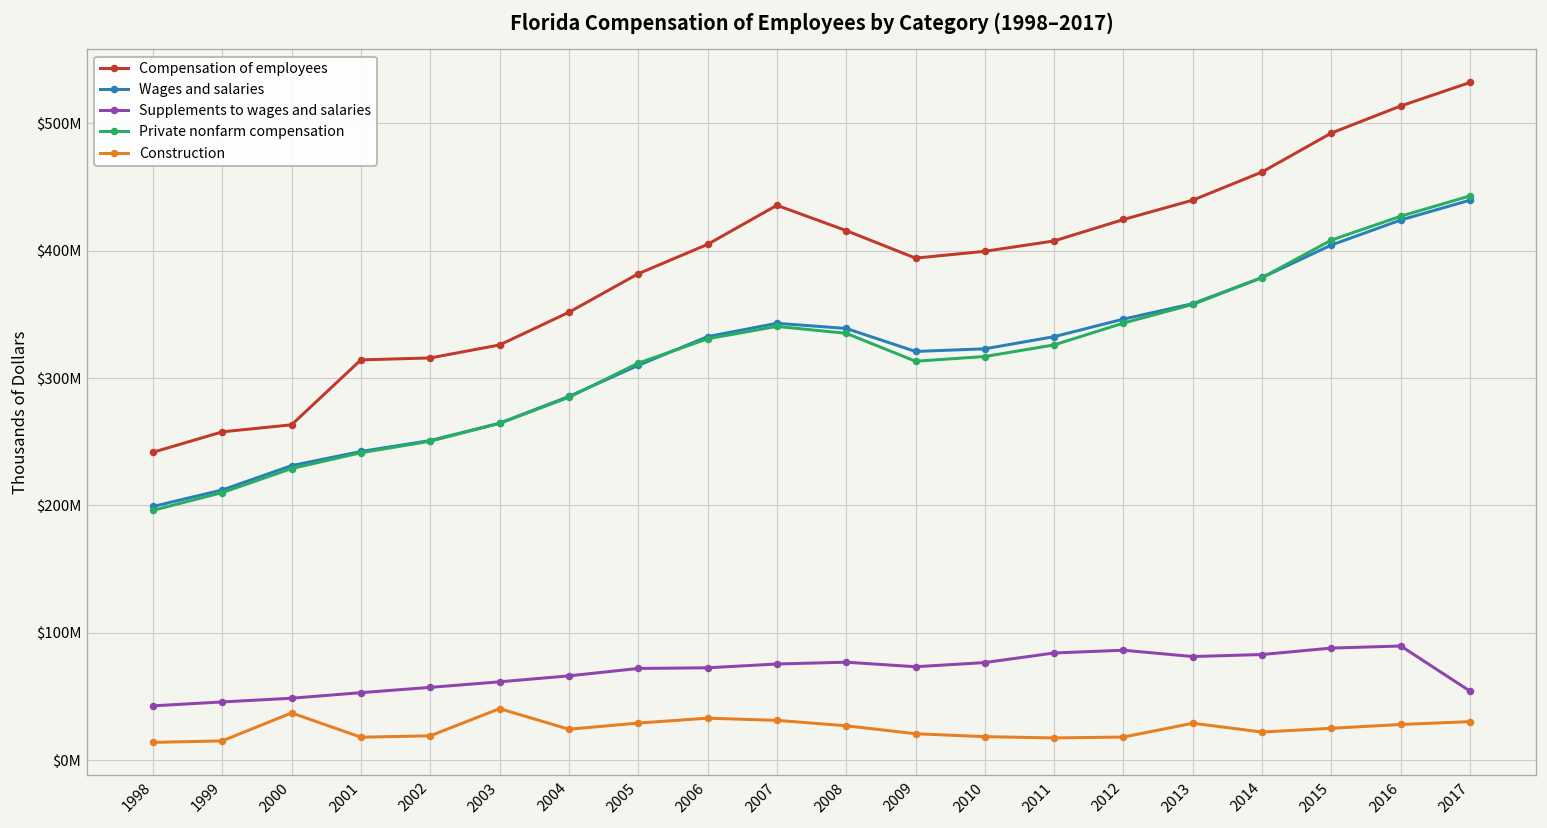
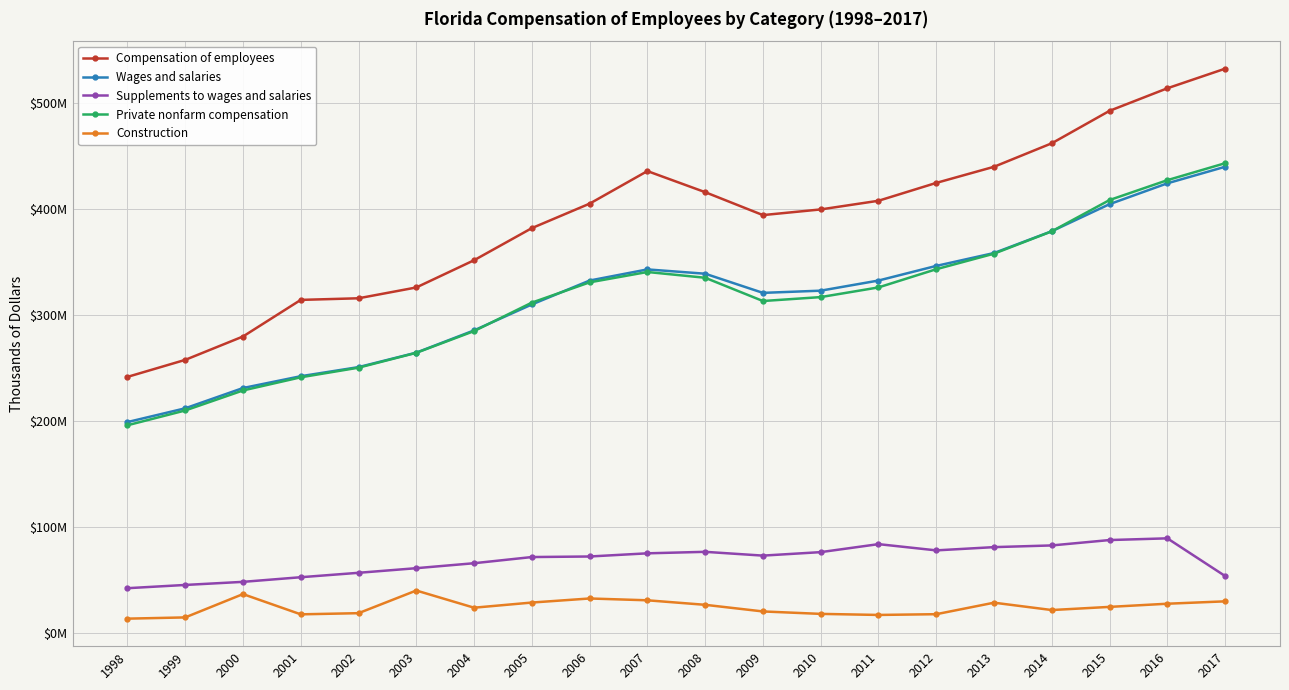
  {
    "Compensation of employees": {
      "1998": "$242000000",
      "1999": "$258000000",
-     "2000": "$263000000",
+     "2000": "$280000000",
      "2001": "$314000000",
      "2002": "$316000000",
      "2003": "$326000000",
      "2004": "$352000000",
      "2005": "$382000000",
      "2006": "$405000000",
      "2007": "$436000000",
      "2008": "$416000000",
      "2009": "$394000000",
      "2010": "$399000000",
      "2011": "$408000000",
      "2012": "$424000000",
      "2013": "$440000000",
      "2014": "$462000000",
      "2015": "$492000000",
      "2016": "$514000000",
      "2017": "$532000000"
    },
    "Wages and salaries": {
      "1998": "$199000000",
      "2007": "$343000000",
      "2008": "$339000000",
      "2009": "$321000000",
      "2010": "$323000000",
      "2011": "$332000000",
      "2012": "$346000000",
      "2015": "$404000000",
      "2016": "$424000000",
      "2017": "$440000000"
    },
    "Supplements to wages and salaries": {
      "1998": "$43000000",
      "1999": "$46000000",
      "2000": "$49000000",
      "2001": "$53000000",
      "2002": "$57000000",
      "2003": "$61000000",
      "2004": "$66000000",
      "2005": "$72000000",
      "2006": "$72000000",
      "2007": "$75000000",
      "2008": "$77000000",
      "2009": "$73000000",
      "2010": "$77000000",
      "2011": "$84000000",
-     "2012": "$86000000",
+     "2012": "$78000000",
      "2013": "$81000000",
      "2014": "$83000000",
      "2015": "$88000000",
      "2016": "$90000000",
      "2017": "$54000000"
    },
    "Private nonfarm compensation": {
      "1998": "$196000000",
      "2007": "$341000000",
      "2008": "$335000000",
      "2009": "$313000000",
      "2010": "$317000000",
      "2011": "$326000000",
      "2012": "$343000000",
      "2015": "$408000000",
      "2016": "$427000000",
      "2017": "$443000000"
    },
    "Construction": {
      "1998": "$14000000",
      "1999": "$15000000",
      "2000": "$37000000",
      "2001": "$18000000",
      "2002": "$19000000",
      "2003": "$40000000",
      "2004": "$24000000",
      "2005": "$29000000",
      "2006": "$33000000",
      "2007": "$31000000",
      "2008": "$27000000",
      "2009": "$21000000",
      "2010": "$18000000",
      "2011": "$17000000",
      "2012": "$18000000",
      "2013": "$29000000",
      "2014": "$22000000",
      "2015": "$25000000",
      "2016": "$28000000",
      "2017": "$30000000"
    }
  }
